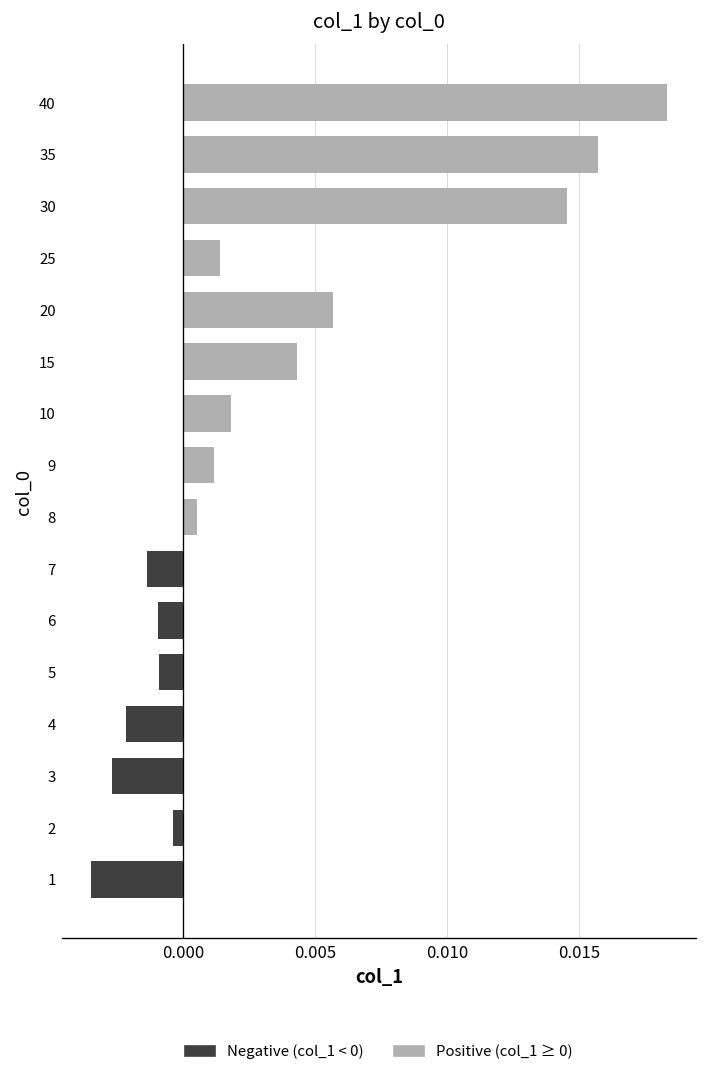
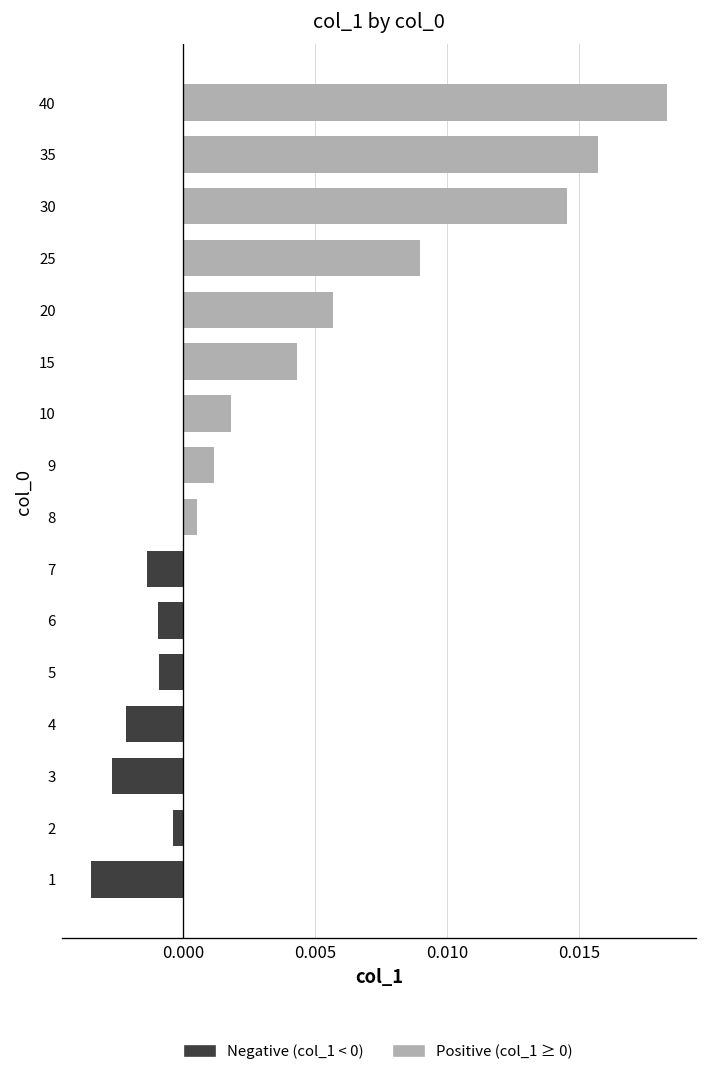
  {
    "40": 0.0184,
    "35": 0.0157,
    "30": 0.0146,
-   "25": 0.0014,
+   "25": 0.0090,
    "20": 0.0057,
    "15": 0.0043,
    "10": 0.0018,
    "9": 0.0012,
    "8": 0.0005,
    "7": -0.0014,
    "6": -0.0009,
    "5": -0.0009,
    "4": -0.0022,
    "3": -0.0027,
    "2": -0.0004,
    "1": -0.0035
  }
